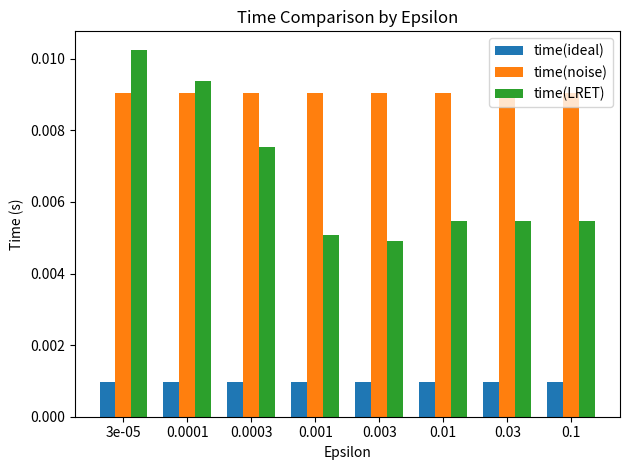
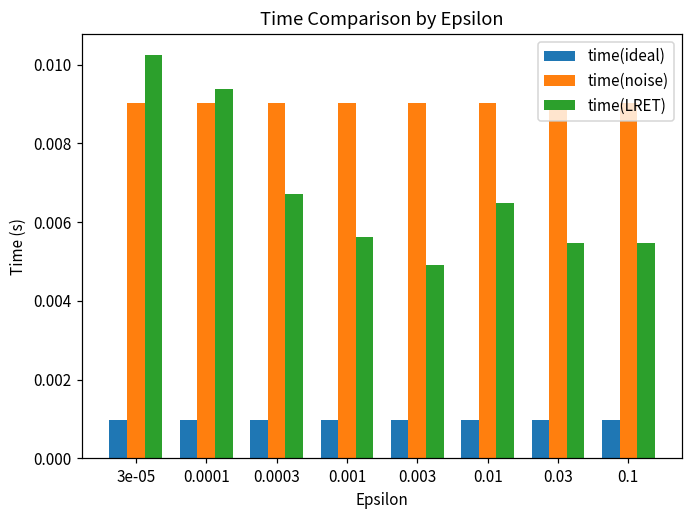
  {
    "time(ideal)": {
      "3e-05": 0.0010,
      "0.0001": 0.0010,
      "0.0003": 0.0010,
      "0.001": 0.0010,
      "0.003": 0.0010,
      "0.01": 0.0010,
      "0.03": 0.0010,
      "0.1": 0.0010
    },
    "time(noise)": {
      "3e-05": 0.0090,
      "0.0001": 0.0090,
      "0.0003": 0.0090,
      "0.001": 0.0090,
      "0.003": 0.0090,
      "0.01": 0.0090
    },
    "time(LRET)": {
      "3e-05": 0.0103,
      "0.0001": 0.0094,
-     "0.0003": 0.0075,
-     "0.001": 0.0051,
+     "0.0003": 0.0067,
+     "0.001": 0.0056,
      "0.003": 0.0049,
-     "0.01": 0.0055,
+     "0.01": 0.0065,
      "0.03": 0.0055,
      "0.1": 0.0055
    }
  }
